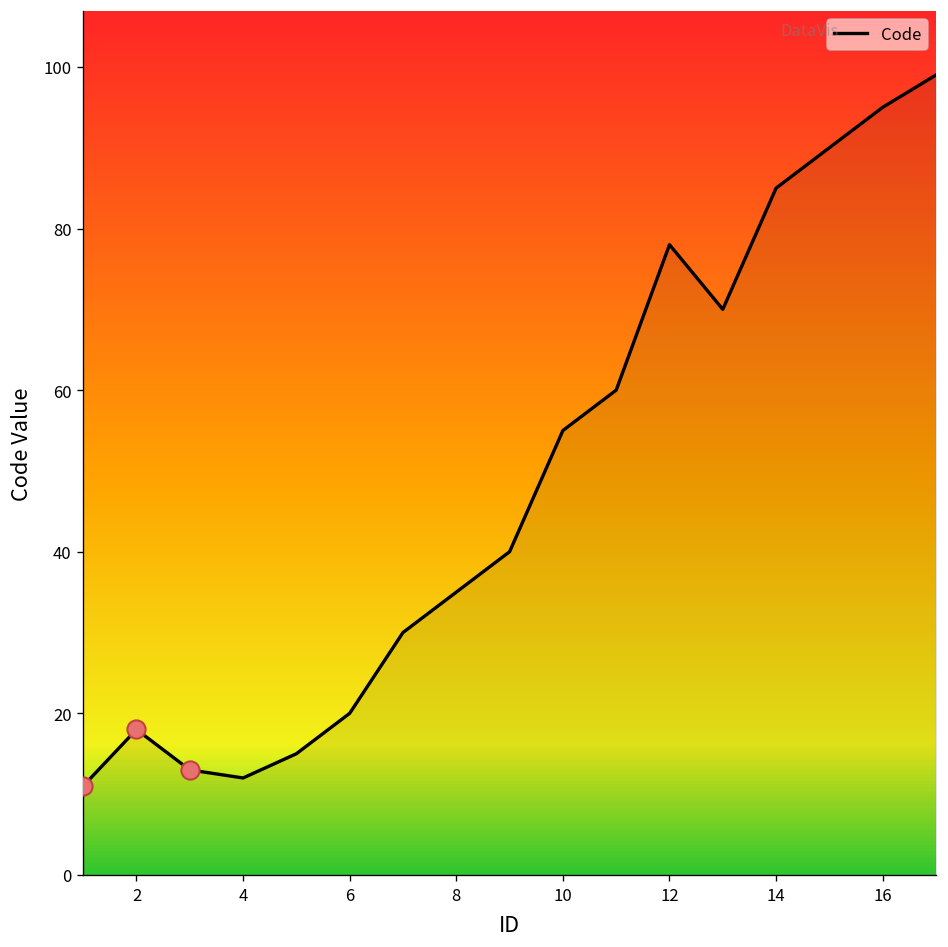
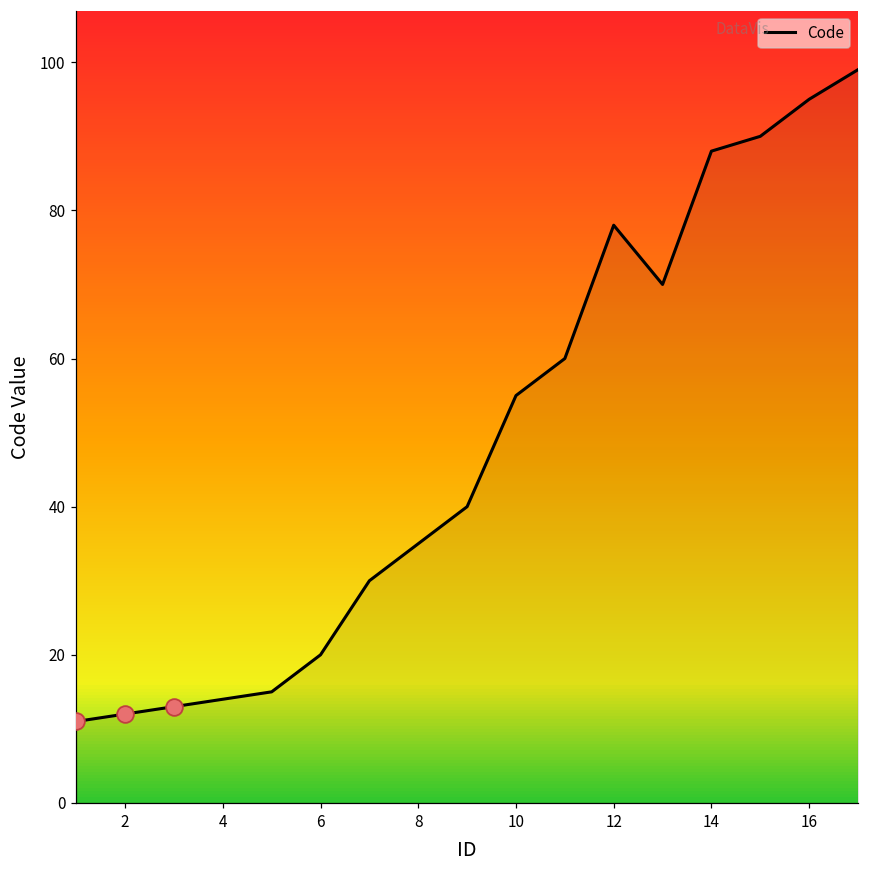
  {
    "Code": {
-     "2": 18,
-     "4": 12,
+     "2": 12,
+     "4": 14,
      "6": 20,
      "8": 35,
      "10": 55,
      "12": 78,
-     "14": 85,
+     "14": 88,
      "16": 95
    }
  }
